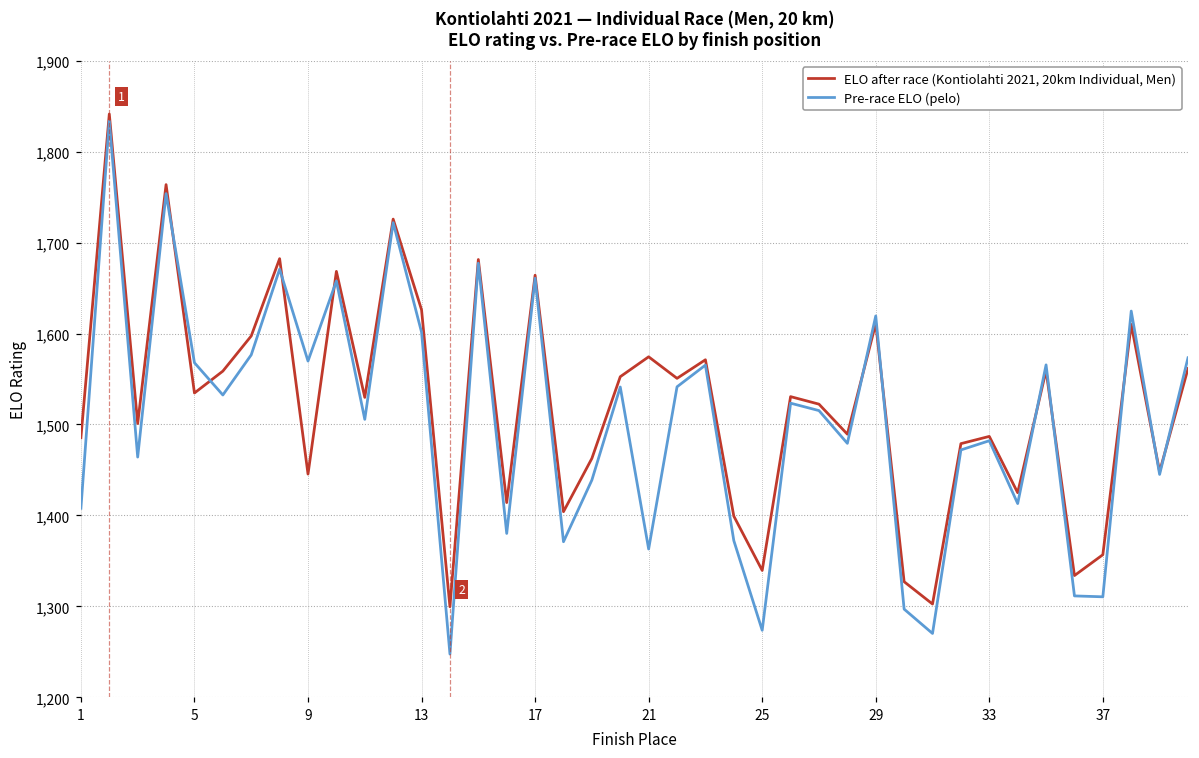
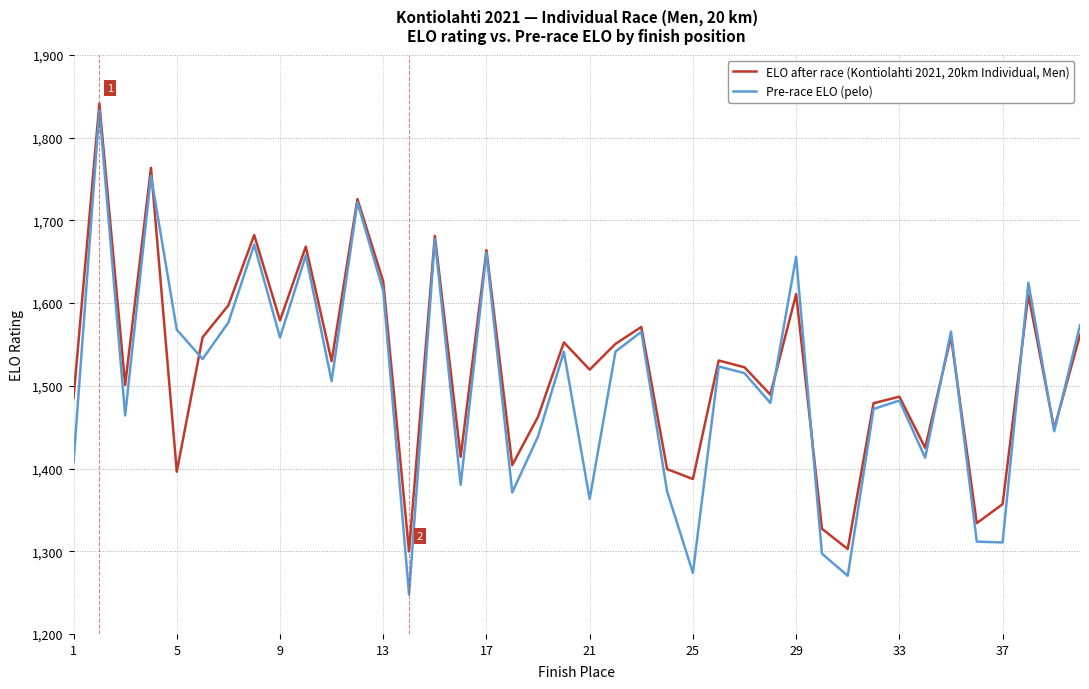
  {
    "ELO after race (Kontiolahti 2021, 20km Individual, Men)": {
      "1": "1,490",
-     "5": "1,530",
-     "9": "1,450",
+     "5": "1,400",
+     "9": "1,580",
      "13": "1,630",
      "17": "1,660",
-     "21": "1,570",
-     "25": "1,340",
+     "21": "1,520",
+     "25": "1,390",
      "29": "1,610",
      "33": "1,490",
      "37": "1,360"
    },
    "Pre-race ELO (pelo)": {
      "1": "1,410",
      "5": "1,570",
-     "9": "1,570",
-     "13": "1,600",
+     "9": "1,560",
+     "13": "1,610",
      "17": "1,660",
      "21": "1,360",
      "25": "1,270",
-     "29": "1,620",
+     "29": "1,660",
      "33": "1,480",
      "37": "1,310"
    }
  }
